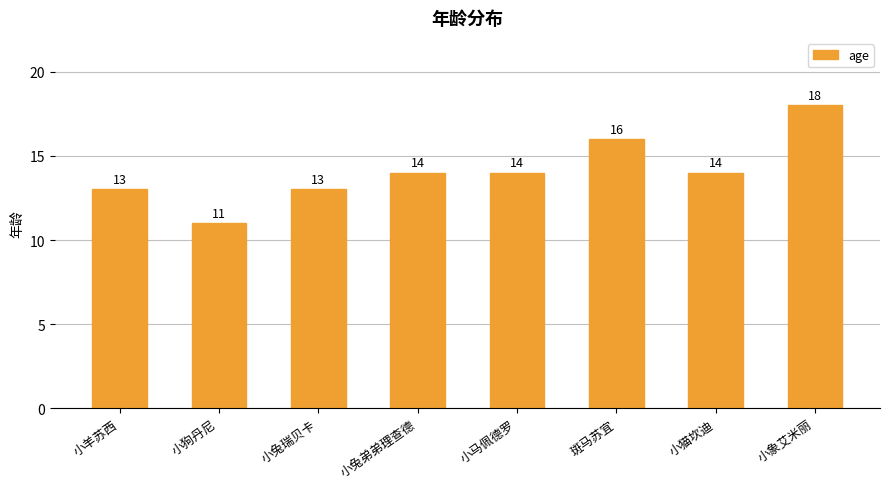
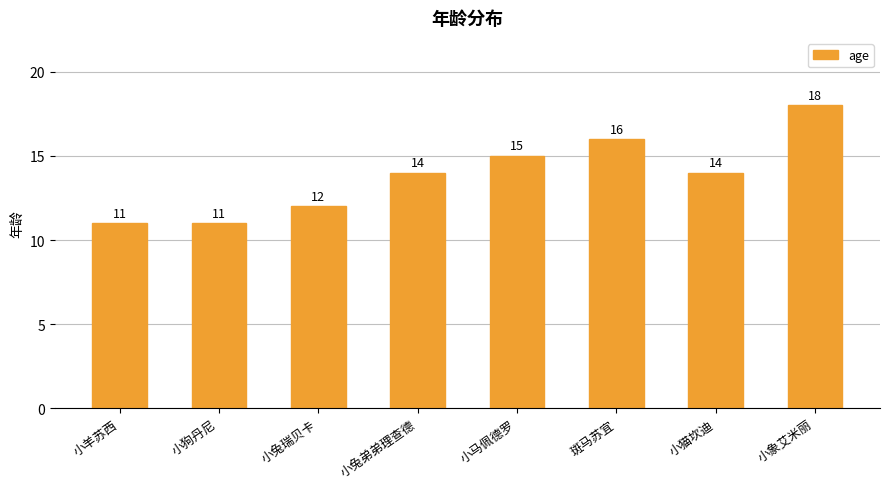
  {
-   "小羊苏西": 13,
+   "小羊苏西": 11,
    "小狗丹尼": 11,
-   "小兔瑞贝卡": 13,
+   "小兔瑞贝卡": 12,
    "小兔弟弟理查德": 14,
-   "小马佩德罗": 14,
+   "小马佩德罗": 15,
    "斑马苏宜": 16,
    "小猫坎迪": 14,
    "小象艾米丽": 18
  }
